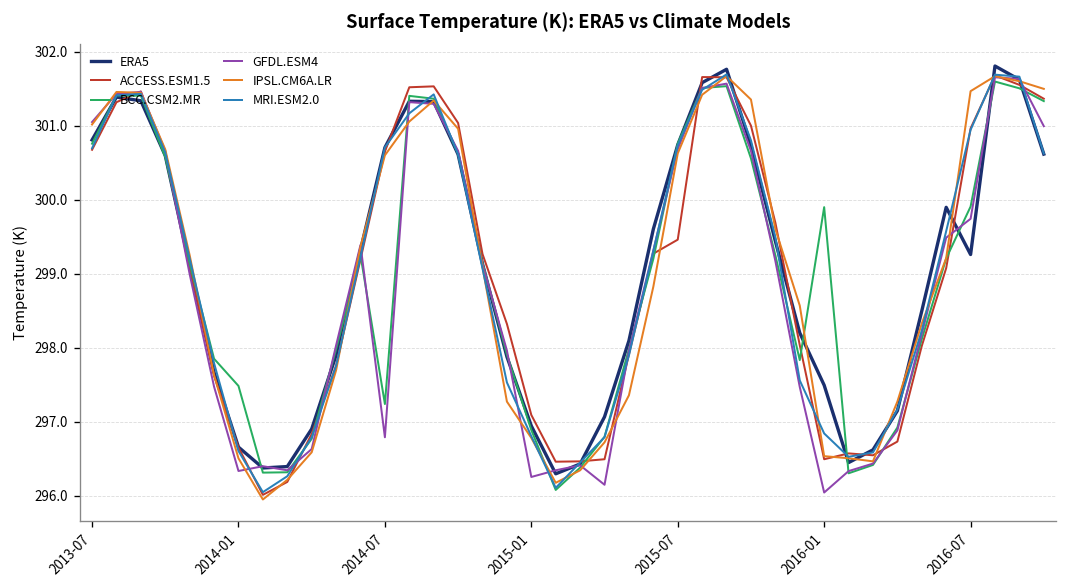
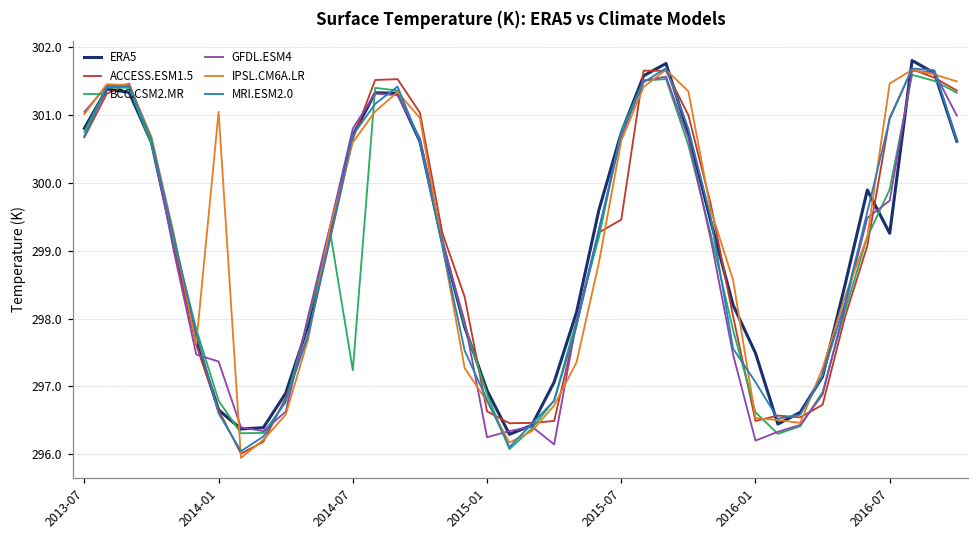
  {
    "ERA5": {
      "2013-07": 300.8,
      "2015-01": 296.9,
      "2016-01": 297.5,
      "2016-07": 299.3
    },
    "ACCESS.ESM1.5": {
      "2014-07": 300.6,
-     "2015-01": 297.1,
+     "2015-01": 296.6,
      "2015-07": 299.5,
      "2016-01": 296.5
    },
    "BCC.CSM2.MR": {
      "2013-07": 300.8,
-     "2014-01": 297.5,
+     "2014-01": 296.8,
      "2014-07": 297.2,
      "2015-01": 296.9,
-     "2016-01": 299.9,
+     "2016-01": 296.6,
      "2016-07": 299.9
    },
    "GFDL.ESM4": {
-     "2014-01": 296.3,
-     "2014-07": 296.8,
+     "2014-01": 297.4,
+     "2014-07": 300.8,
      "2015-01": 296.3,
      "2015-07": 300.7,
-     "2016-01": 296.0,
+     "2016-01": 296.2,
      "2016-07": 299.7
    },
    "IPSL.CM6A.LR": {
-     "2014-01": 296.5,
+     "2014-01": 301.0,
      "2014-07": 300.6,
      "2015-07": 300.6,
      "2016-01": 296.5,
      "2016-07": 301.5
    },
    "MRI.ESM2.0": {
      "2014-01": 296.6,
-     "2016-01": 296.8
+     "2016-01": 297.1
    }
  }
